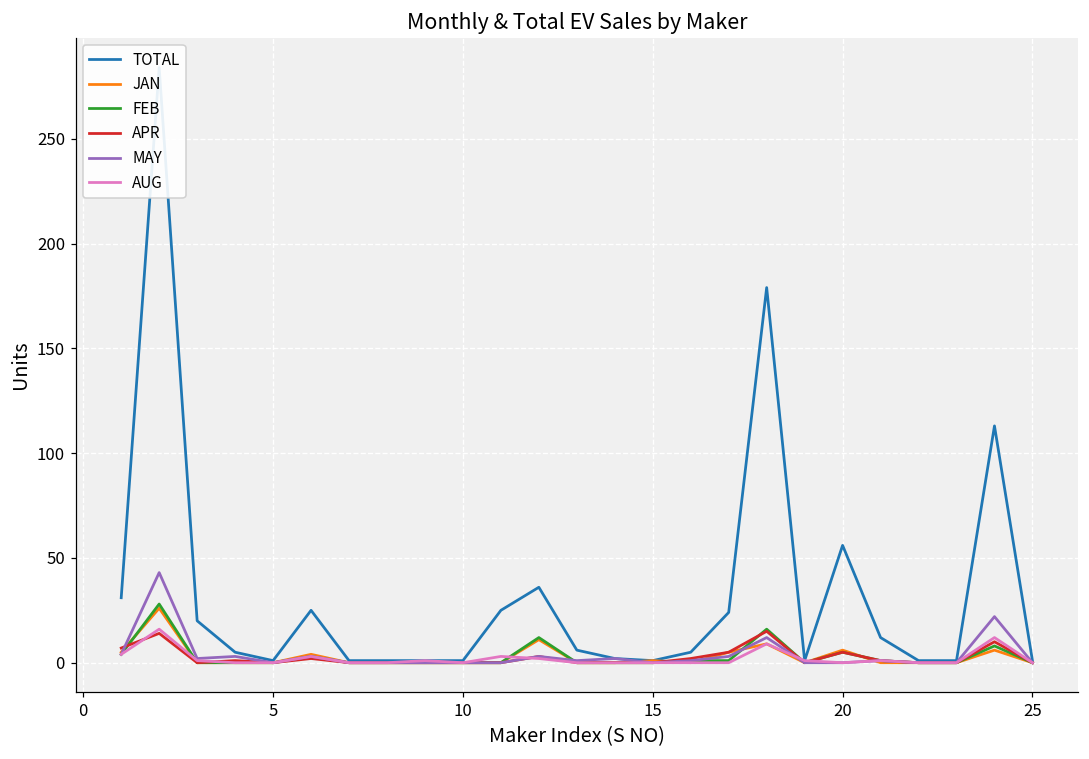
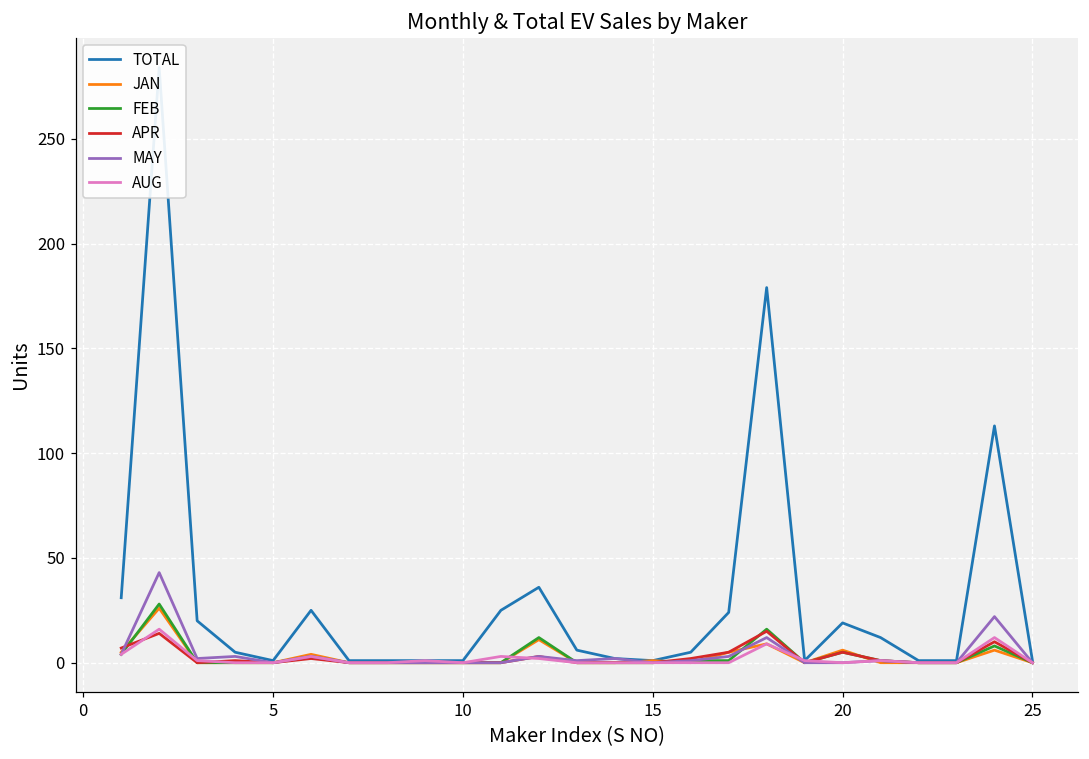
  {
    "TOTAL": {
-     "20": 56
+     "20": 19
    }
  }
